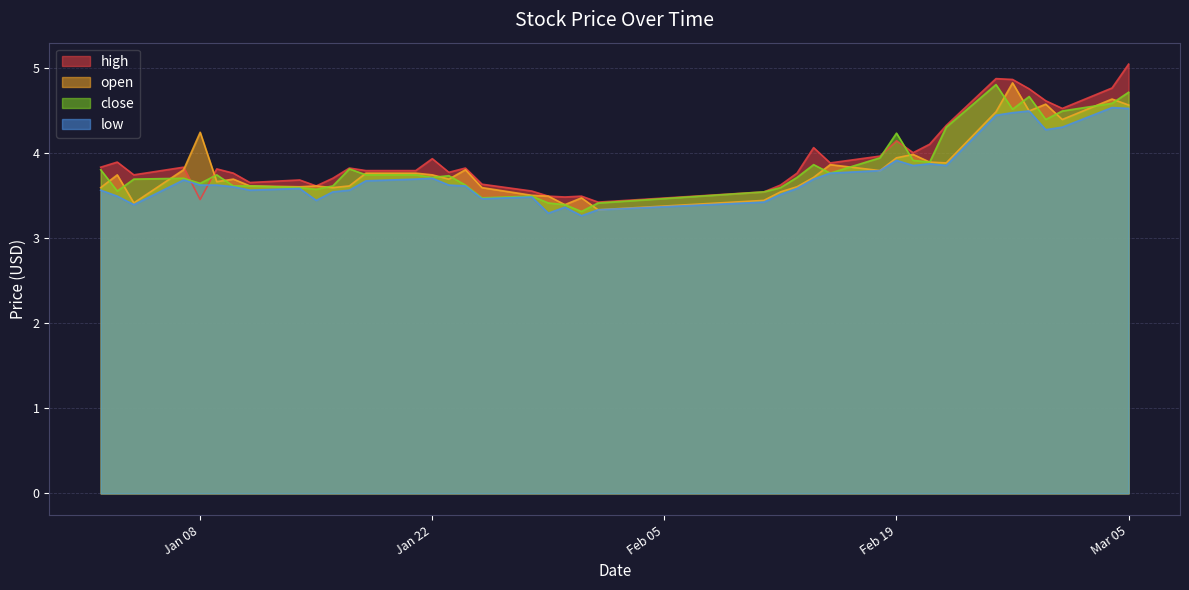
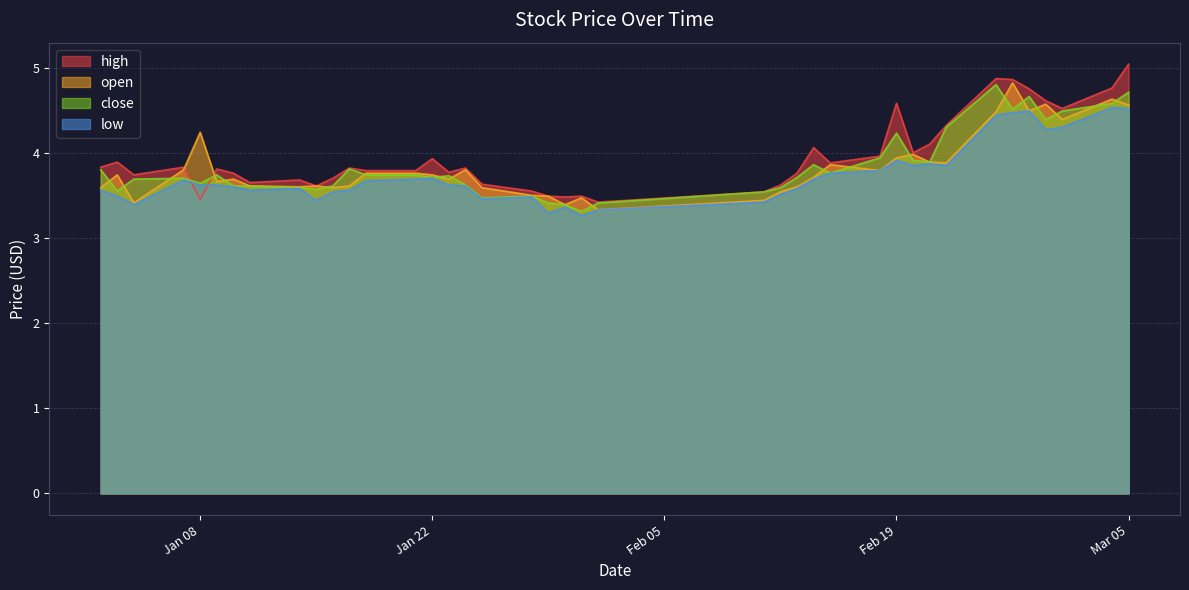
  {
    "high": {
      "Jan 08": 3.5,
      "Jan 22": 3.9,
-     "Feb 19": 4.1,
+     "Feb 19": 4.6,
      "Mar 05": 5.0
    },
    "open": {
      "Jan 08": 4.2,
      "Jan 22": 3.7,
      "Feb 19": 3.9,
      "Mar 05": 4.6
    },
    "close": {
      "Feb 19": 4.2,
      "Mar 05": 4.7
    },
    "low": {
      "Feb 19": 3.9,
      "Mar 05": 4.5
    }
  }
